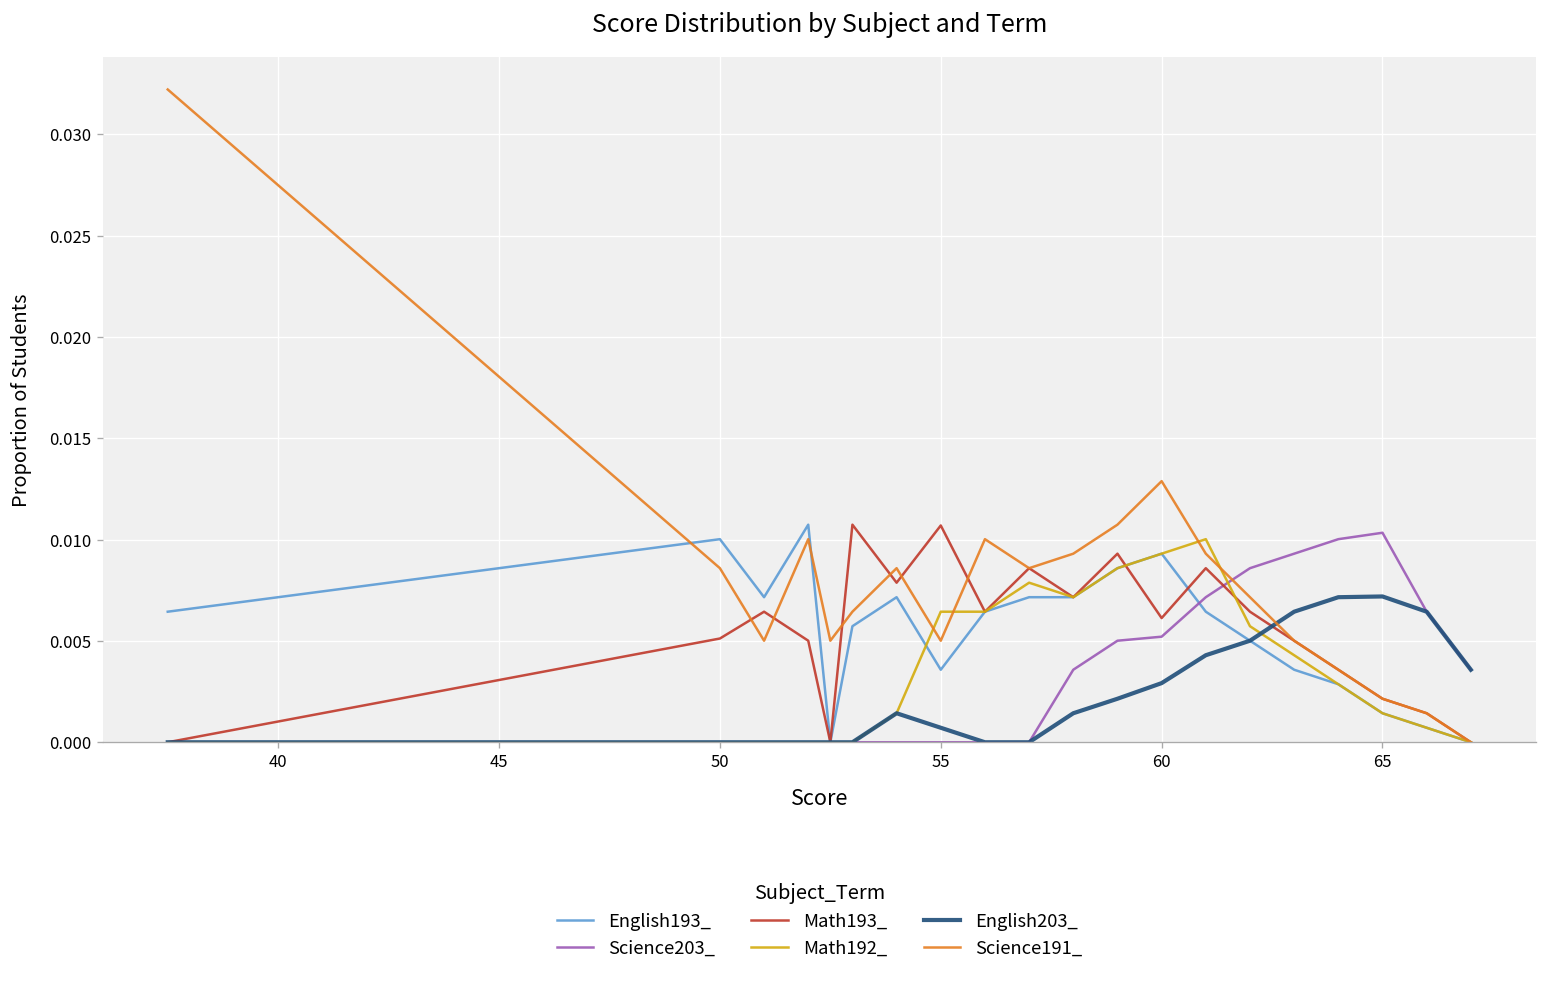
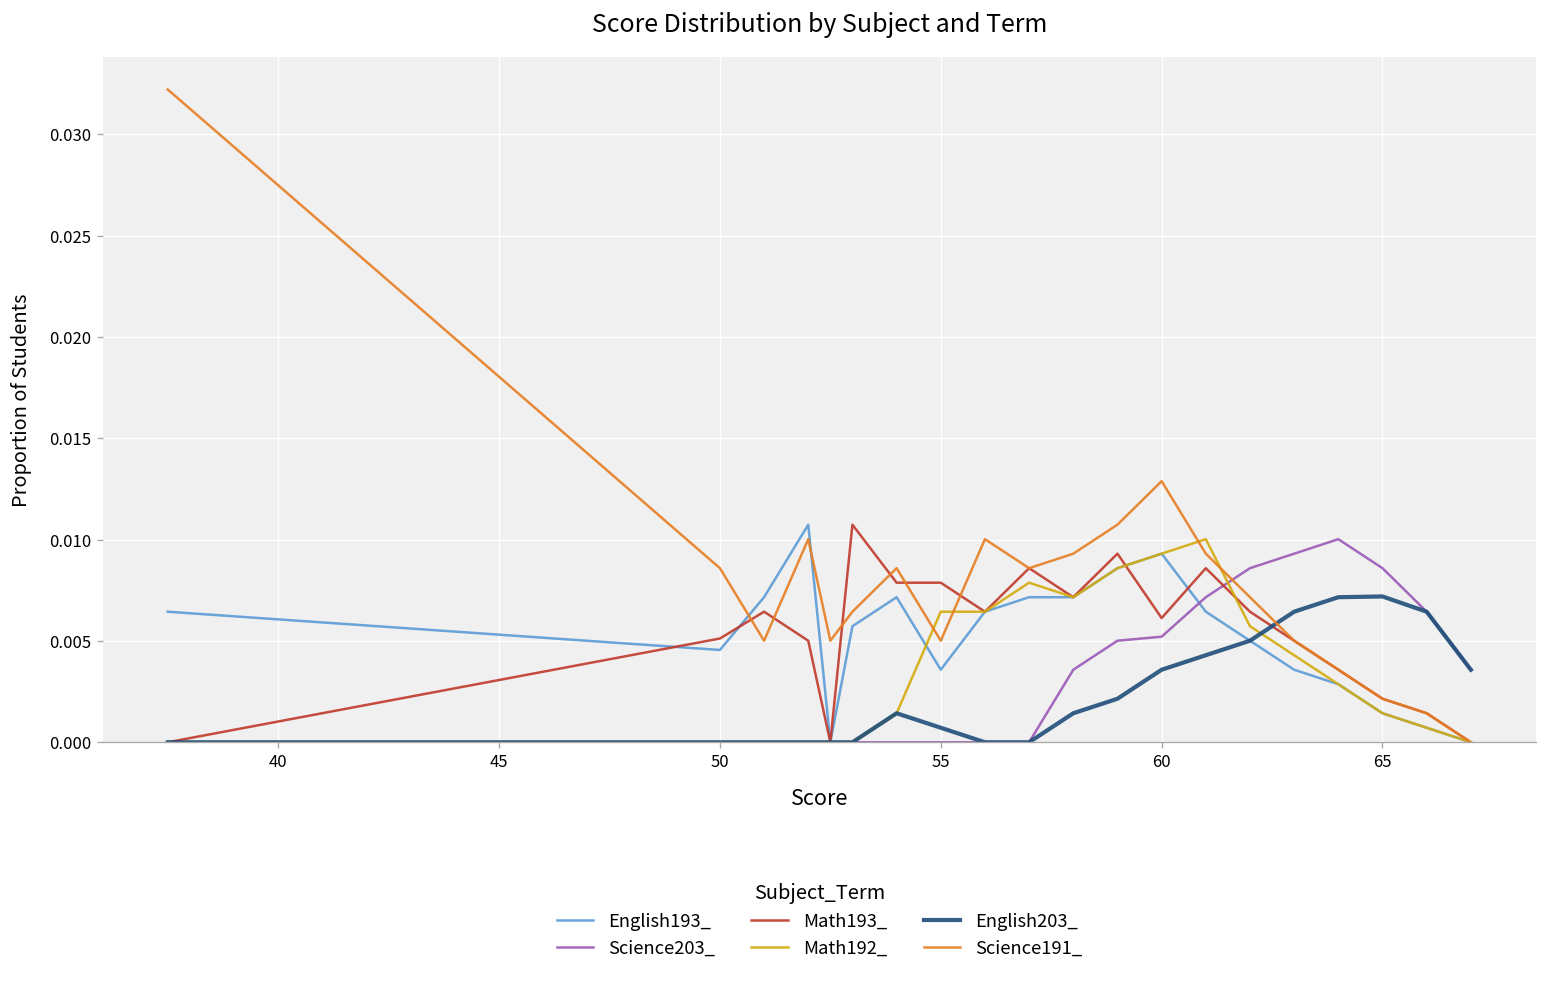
  {
    "English193_": {
-     "50": 0.0100,
+     "50": 0.0046,
      "55": 0.0036
    },
    "Science203_": {
      "55": 0.0000,
      "60": 0.0052,
-     "65": 0.0103
+     "65": 0.0086
    },
    "Math193_": {
      "50": 0.0051,
-     "55": 0.0107,
+     "55": 0.0079,
      "60": 0.0061
    },
    "English203_": {
      "55": 0.0007,
-     "60": 0.0029,
+     "60": 0.0036,
      "65": 0.0072
    }
  }
